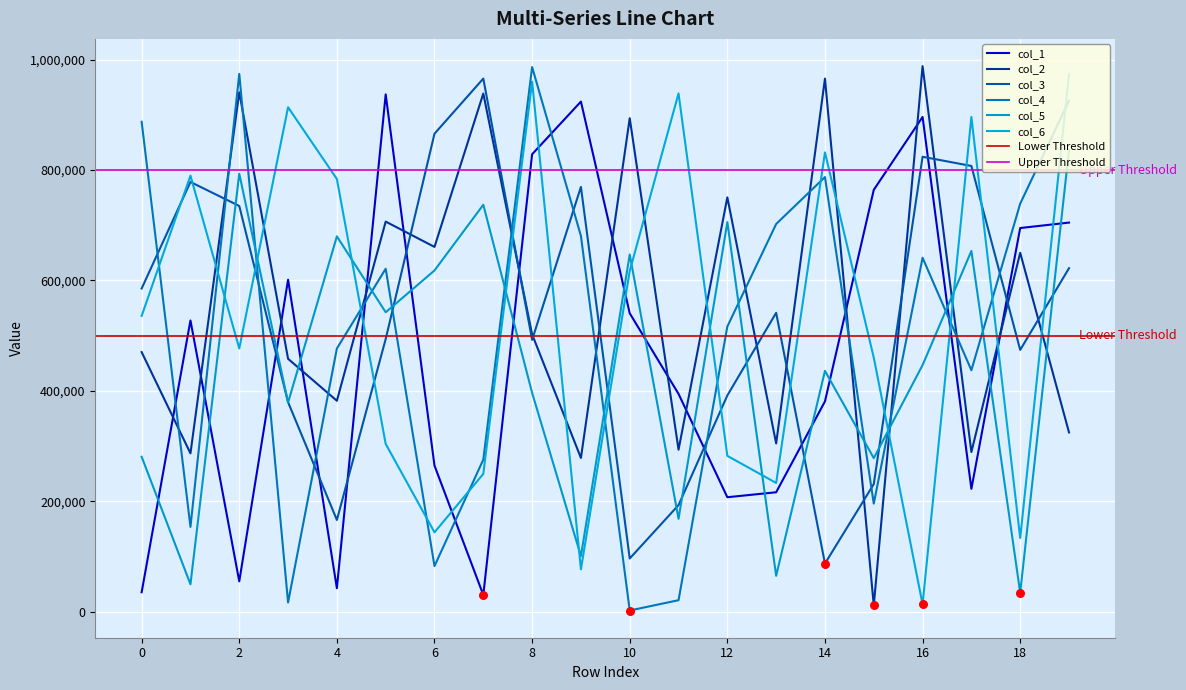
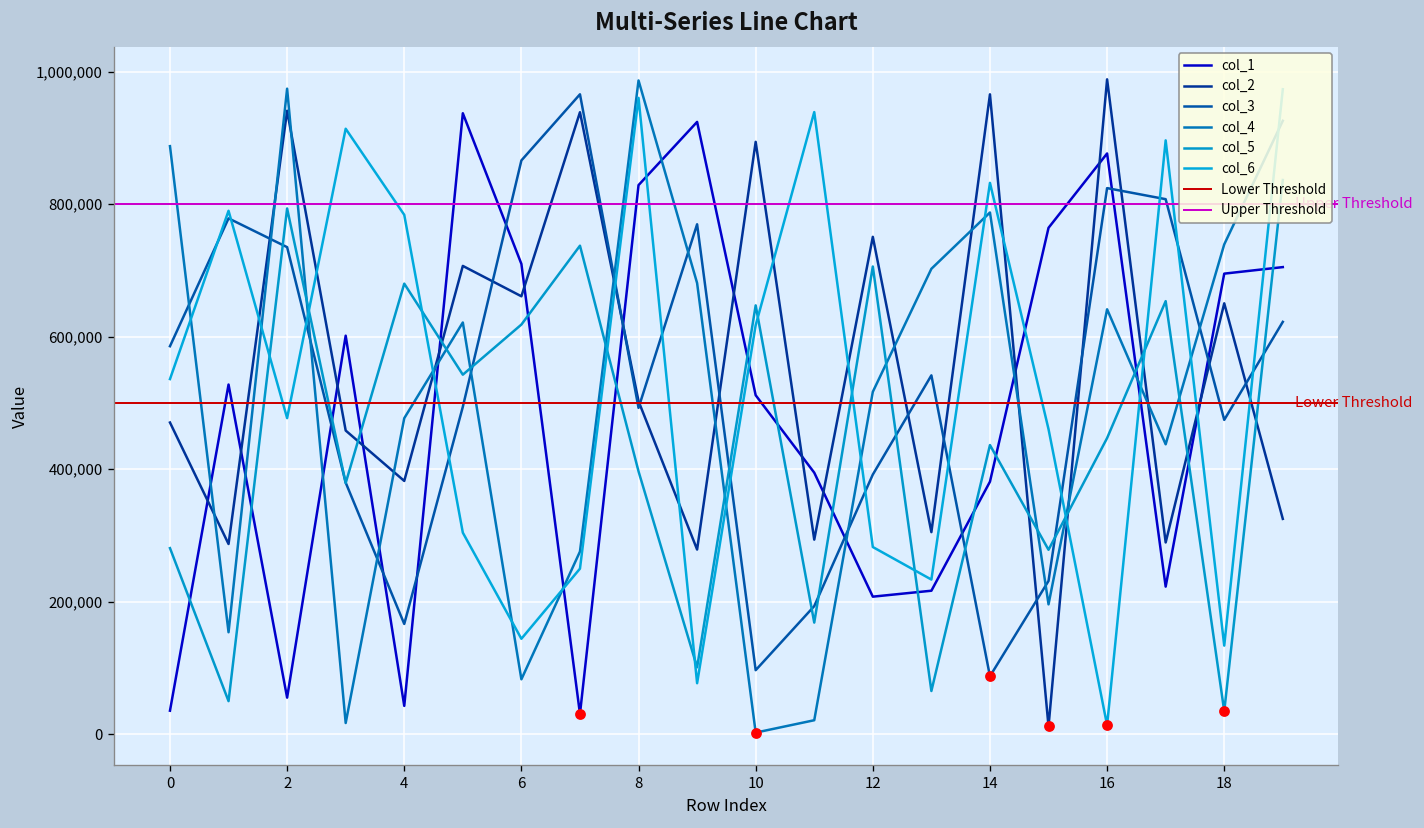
  {
    "col_1": {
      "0": "40,000",
      "2": "60,000",
      "4": "40,000",
-     "6": "260,000",
+     "6": "710,000",
      "8": "830,000",
-     "10": "540,000",
+     "10": "510,000",
      "12": "210,000",
      "14": "380,000",
-     "16": "900,000",
+     "16": "880,000",
      "18": "700,000"
    }
  }
